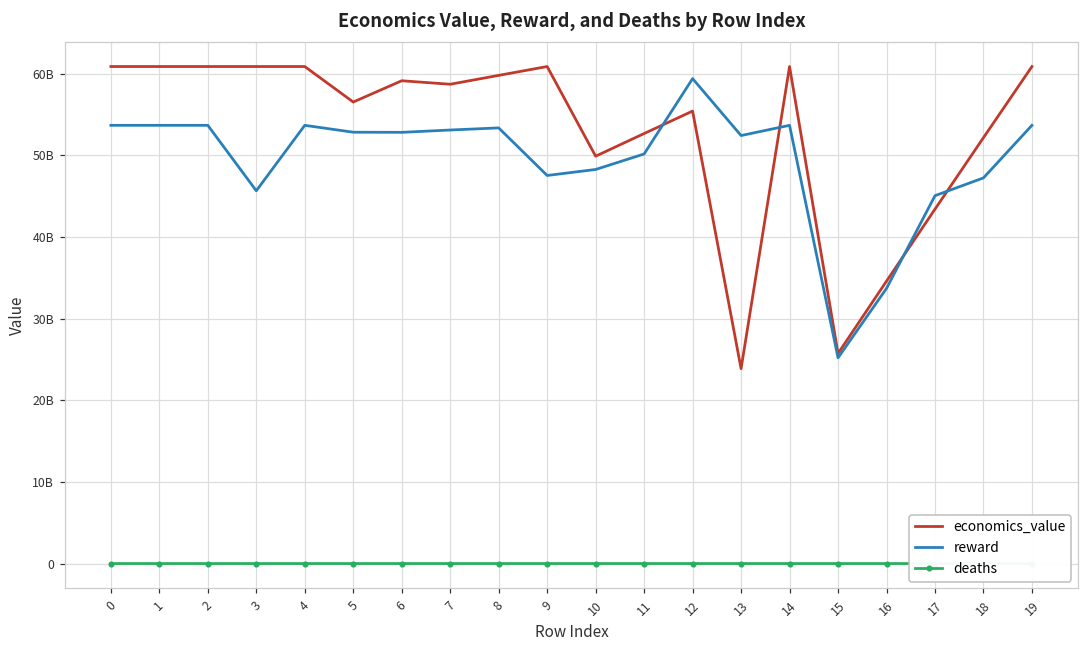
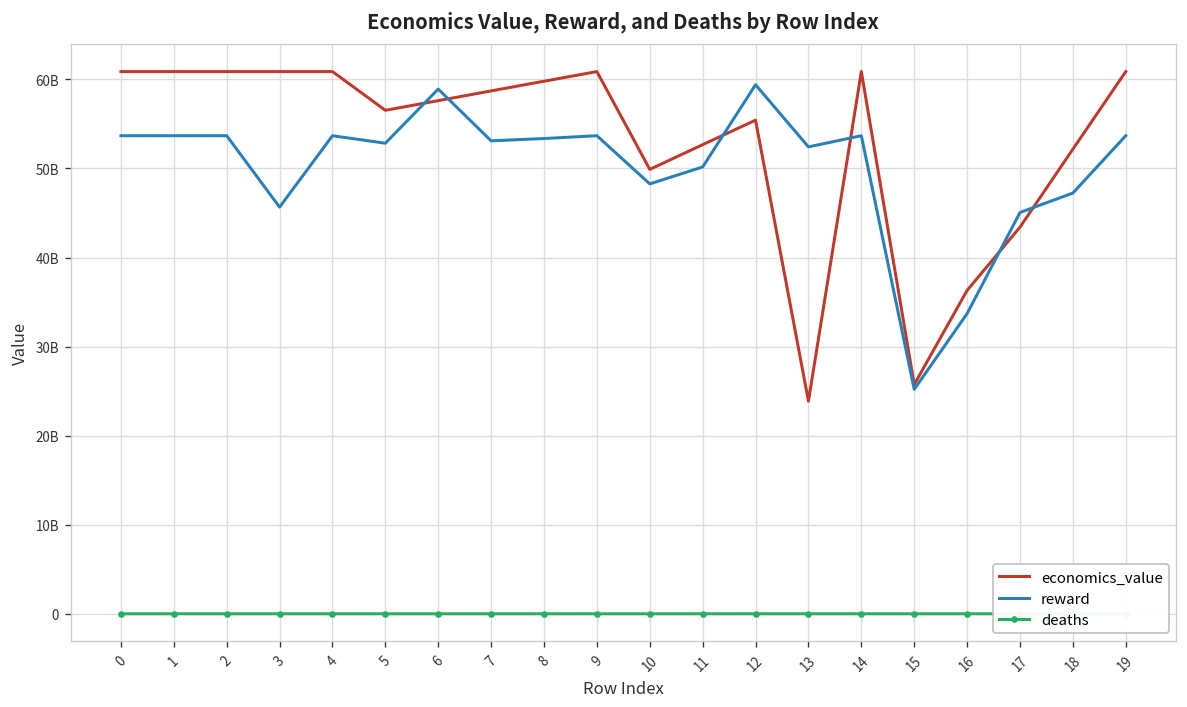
  {
    "economics_value": {
      "0": 61000000000,
      "1": 61000000000,
      "2": 61000000000,
      "3": 61000000000,
      "4": 61000000000,
      "5": 57000000000,
-     "6": 59000000000,
+     "6": 58000000000,
      "7": 59000000000,
      "8": 60000000000,
      "9": 61000000000,
      "10": 50000000000,
      "11": 53000000000,
      "12": 55000000000,
      "13": 24000000000,
      "14": 61000000000,
      "15": 26000000000,
-     "16": 35000000000,
+     "16": 36000000000,
      "17": 43000000000,
      "18": 52000000000,
      "19": 61000000000
    },
    "reward": {
      "0": 54000000000,
      "1": 54000000000,
      "2": 54000000000,
      "3": 46000000000,
      "4": 54000000000,
      "5": 53000000000,
-     "6": 53000000000,
+     "6": 59000000000,
      "7": 53000000000,
      "8": 53000000000,
-     "9": 48000000000,
+     "9": 54000000000,
      "10": 48000000000,
      "11": 50000000000,
      "12": 59000000000,
      "13": 52000000000,
      "14": 54000000000,
      "15": 25000000000,
      "16": 34000000000,
      "17": 45000000000,
      "18": 47000000000,
      "19": 54000000000
    },
    "deaths": {
      "0": 0,
      "1": 0,
      "2": 0,
      "3": 0,
      "4": 0,
      "5": 0,
      "6": 0,
      "7": 0,
      "8": 0,
      "9": 0,
      "10": 0,
      "11": 0,
      "12": 0,
      "13": 0,
      "14": 0,
      "15": 0,
      "16": 0
    }
  }
